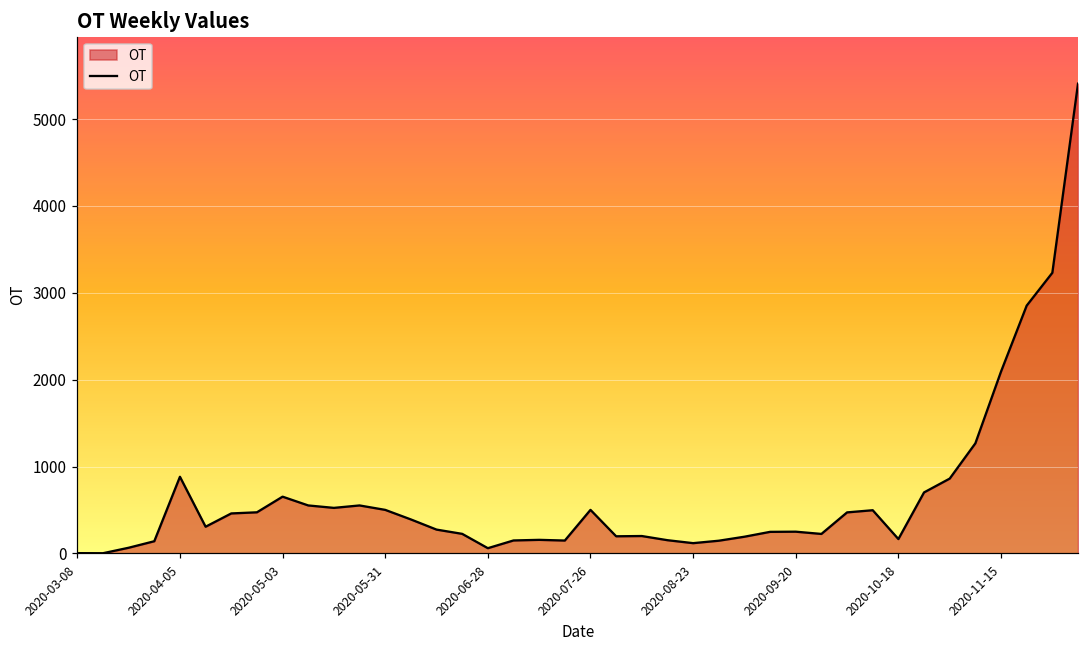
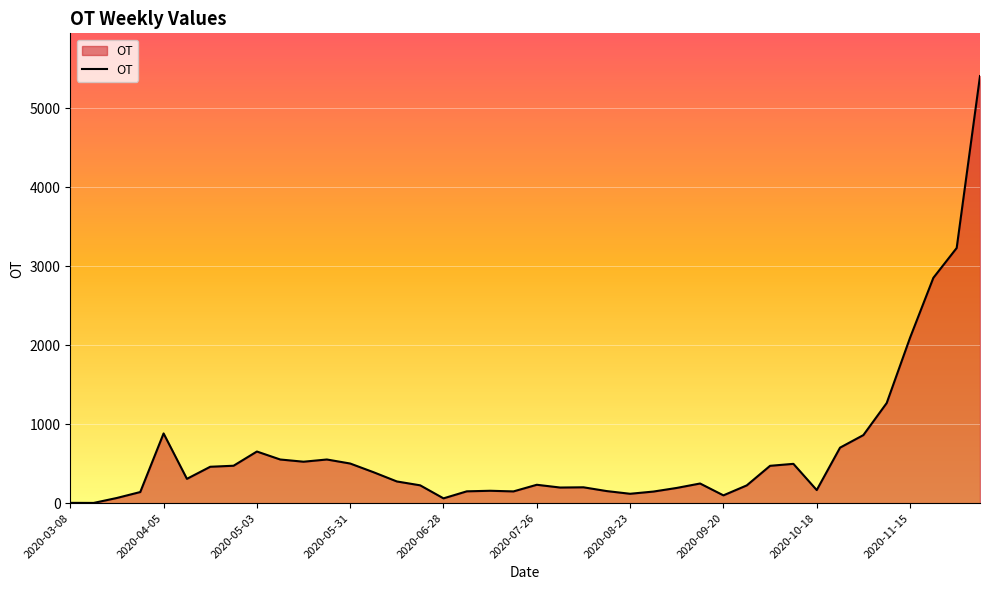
  {
    "2020-03-08": 0,
    "2020-04-05": 900,
    "2020-05-03": 700,
    "2020-05-31": 500,
    "2020-06-28": 100,
-   "2020-07-26": 500,
+   "2020-07-26": 200,
    "2020-08-23": 100,
-   "2020-09-20": 300,
+   "2020-09-20": 100,
    "2020-10-18": 200,
    "2020-11-15": 2100
  }
